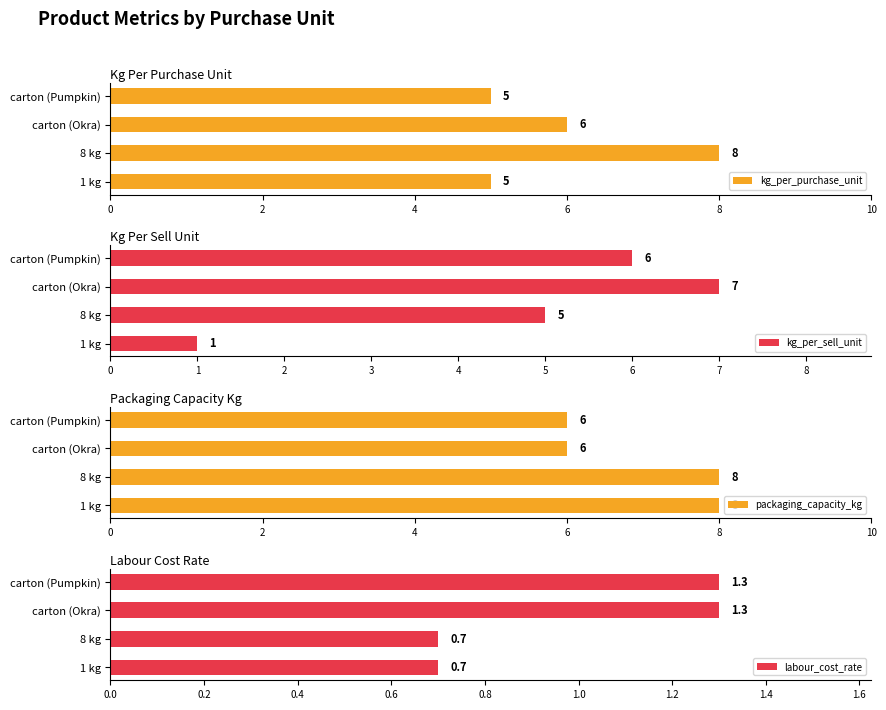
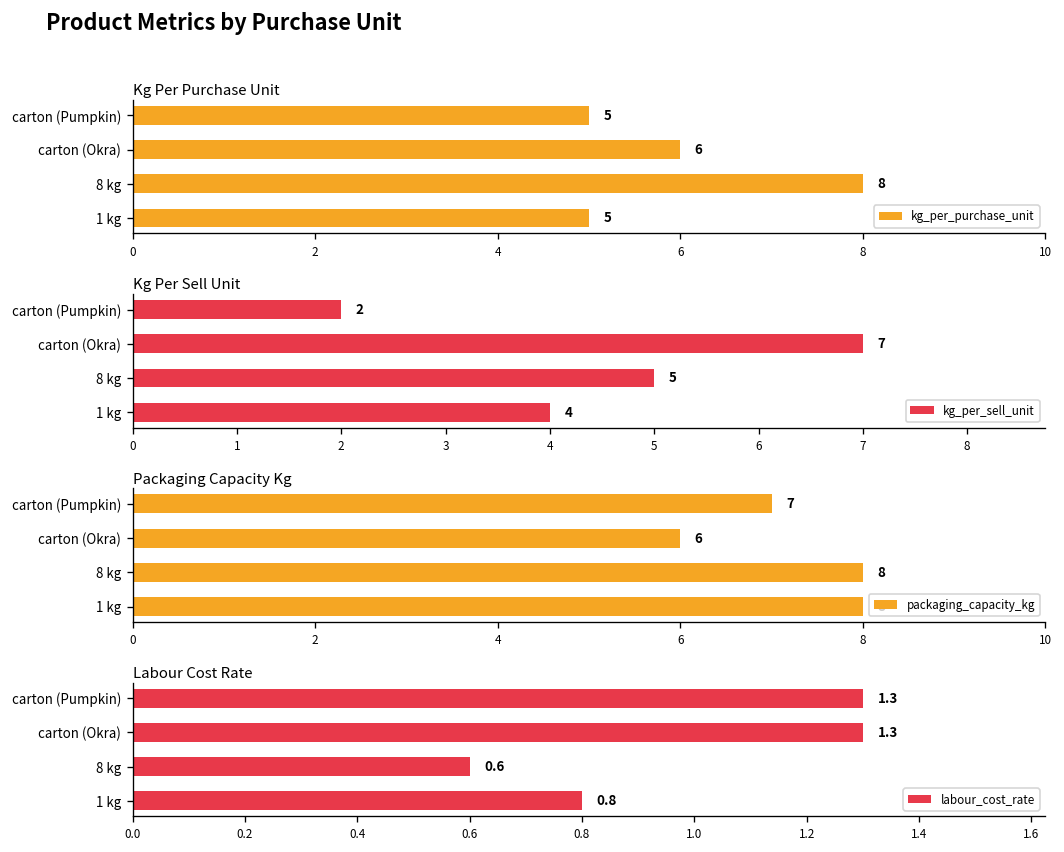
  {
    "Kg Per Purchase Unit": {
      "carton (Pumpkin)": 5,
      "carton (Okra)": 6,
      "8 kg": 8,
      "1 kg": 5
    },
    "Kg Per Sell Unit": {
-     "carton (Pumpkin)": 6,
+     "carton (Pumpkin)": 2,
      "carton (Okra)": 7,
      "8 kg": 5,
-     "1 kg": 1
+     "1 kg": 4
    },
    "Packaging Capacity Kg": {
-     "carton (Pumpkin)": 6,
+     "carton (Pumpkin)": 7,
      "carton (Okra)": 6,
      "8 kg": 8
    },
    "Labour Cost Rate": {
      "carton (Pumpkin)": 1.3,
      "carton (Okra)": 1.3,
-     "8 kg": 0.7,
-     "1 kg": 0.7
+     "8 kg": 0.6,
+     "1 kg": 0.8
    }
  }
